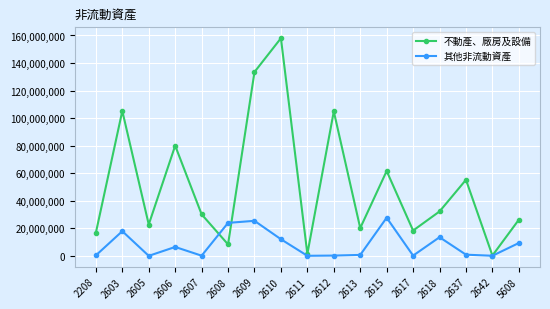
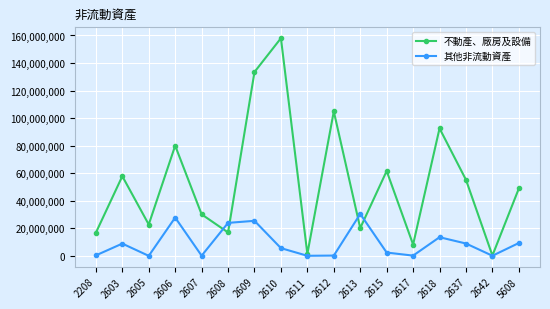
  {
    "不動產、廠房及設備": {
      "2208": "17,000,000",
-     "2603": "105,000,000",
+     "2603": "58,000,000",
      "2605": "23,000,000",
      "2606": "80,000,000",
      "2607": "30,000,000",
-     "2608": "8,000,000",
+     "2608": "17,000,000",
      "2609": "134,000,000",
      "2610": "158,000,000",
      "2612": "105,000,000",
      "2613": "20,000,000",
      "2615": "62,000,000",
-     "2617": "18,000,000",
-     "2618": "32,000,000",
+     "2617": "8,000,000",
+     "2618": "93,000,000",
      "2637": "55,000,000",
-     "5608": "26,000,000"
+     "5608": "49,000,000"
    },
    "其他非流動資產": {
      "2208": "0",
-     "2603": "18,000,000",
+     "2603": "9,000,000",
      "2605": "0",
-     "2606": "6,000,000",
+     "2606": "28,000,000",
      "2607": "0",
      "2608": "24,000,000",
      "2609": "25,000,000",
-     "2610": "12,000,000",
+     "2610": "6,000,000",
      "2612": "0",
-     "2613": "1,000,000",
-     "2615": "28,000,000",
+     "2613": "30,000,000",
+     "2615": "2,000,000",
      "2617": "0",
      "2618": "14,000,000",
-     "2637": "1,000,000",
+     "2637": "9,000,000",
      "5608": "9,000,000"
    }
  }
